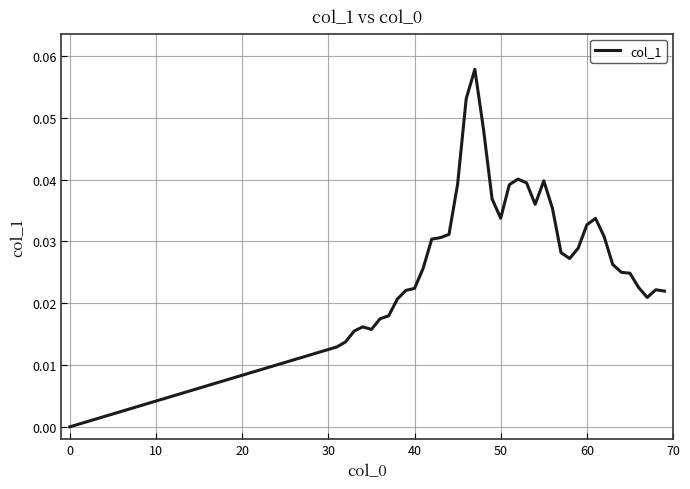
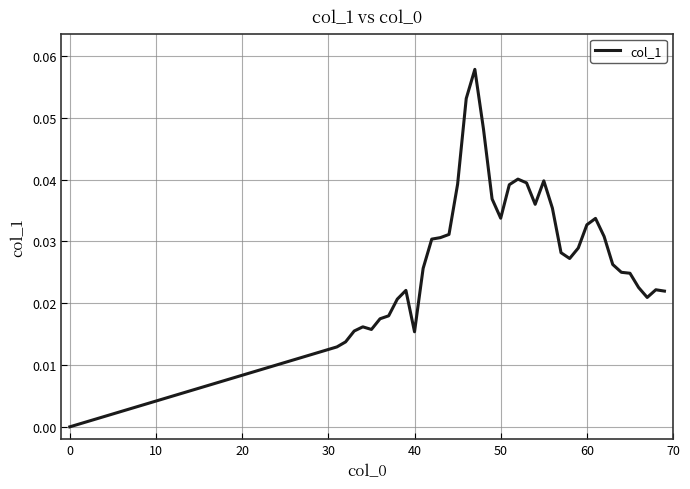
  {
    "0": 0.000,
-   "40": 0.022,
+   "40": 0.015,
    "50": 0.034,
    "60": 0.033
  }
